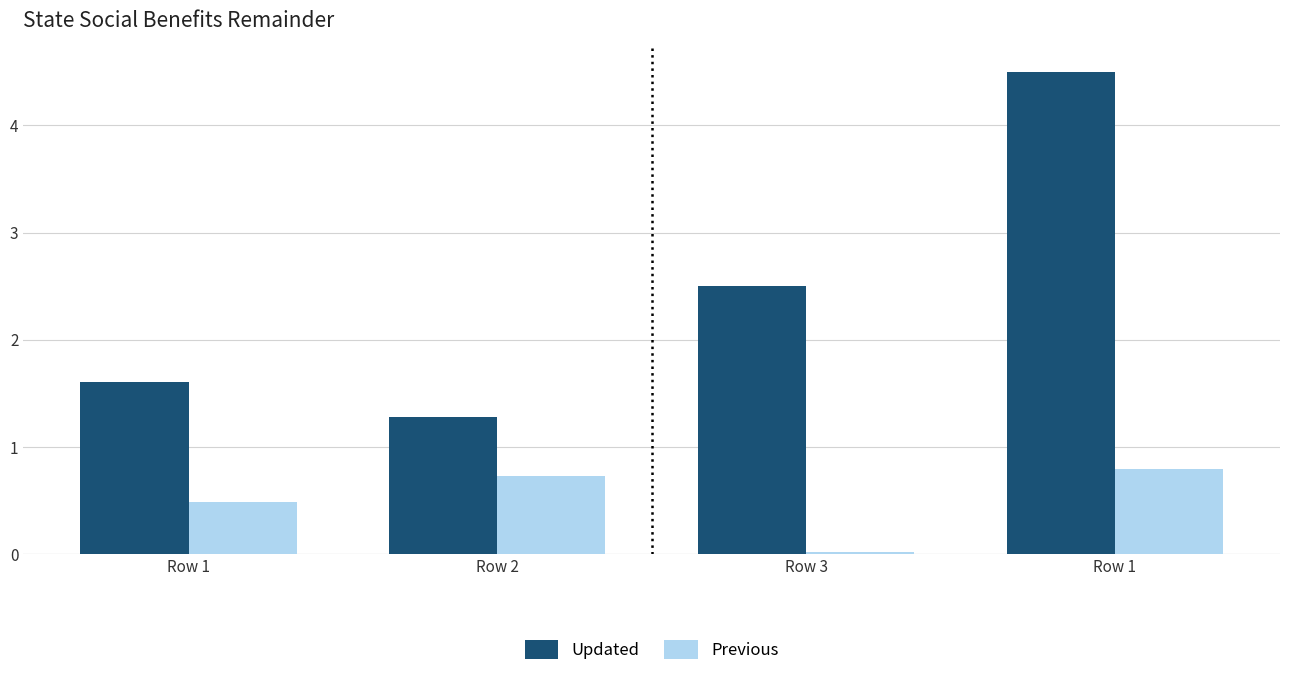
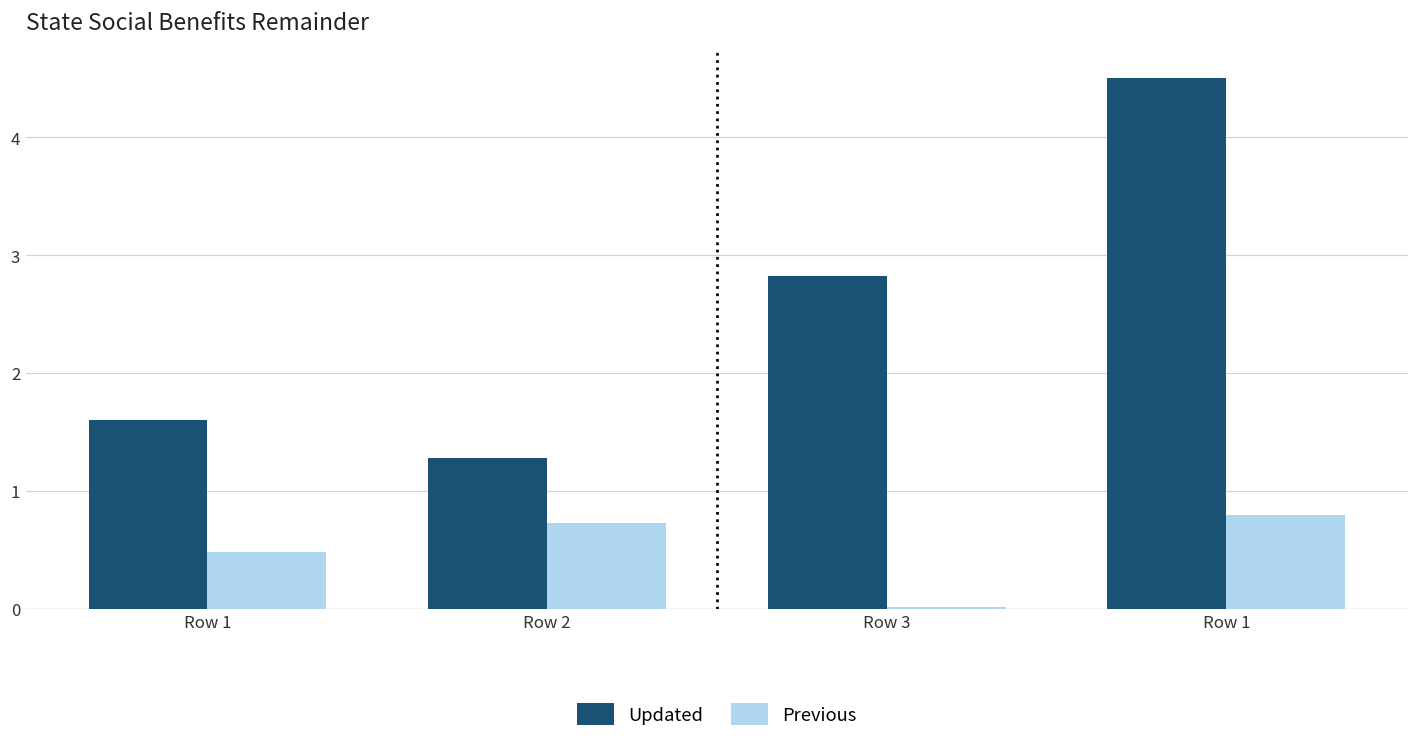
  {
    "Updated": {
      "Row 2": 1.28,
-     "Row 3": 2.50
+     "Row 3": 2.82
    },
    "Previous": {
      "Row 2": 0.73
    }
  }
